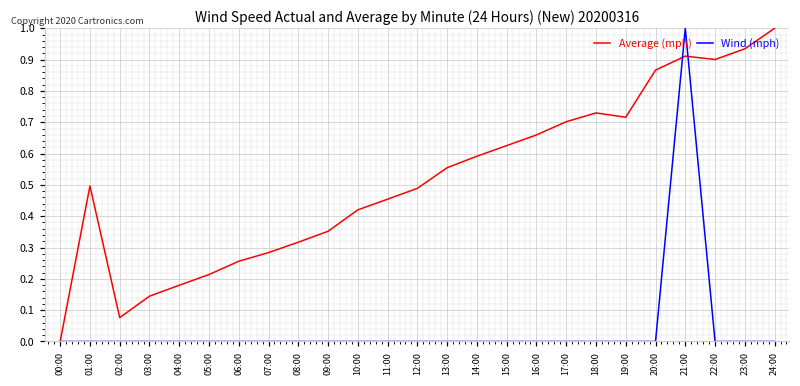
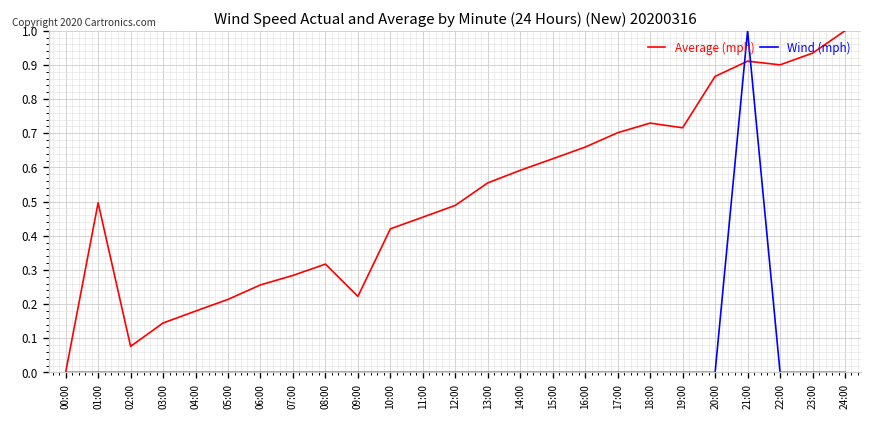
  {
    "Average (mph)": {
      "01:00": 0.50,
      "02:00": 0.08,
      "03:00": 0.14,
      "04:00": 0.18,
      "05:00": 0.21,
      "06:00": 0.26,
      "07:00": 0.28,
      "08:00": 0.32,
-     "09:00": 0.35,
+     "09:00": 0.22,
      "10:00": 0.42,
      "11:00": 0.45,
      "12:00": 0.49,
      "13:00": 0.55,
      "14:00": 0.59,
      "15:00": 0.63,
      "16:00": 0.66,
      "17:00": 0.70,
      "18:00": 0.73,
      "19:00": 0.72,
      "20:00": 0.87,
      "21:00": 0.91,
      "22:00": 0.90,
      "23:00": 0.93,
      "24:00": 1.00
    },
    "Wind (mph)": {
      "01:00": 0.00,
      "02:00": 0.00,
      "03:00": 0.00,
      "04:00": 0.00,
      "05:00": 0.00,
      "06:00": 0.00,
      "07:00": 0.00,
      "08:00": 0.00,
      "09:00": 0.00,
      "10:00": 0.00,
      "11:00": 0.00,
      "12:00": 0.00,
      "13:00": 0.00,
      "14:00": 0.00,
      "15:00": 0.00,
      "16:00": 0.00,
      "17:00": 0.00,
      "18:00": 0.00,
      "19:00": 0.00,
      "20:00": 0.00,
      "21:00": 1.00,
      "22:00": 0.00,
      "23:00": 0.00,
      "24:00": 0.00
    }
  }
